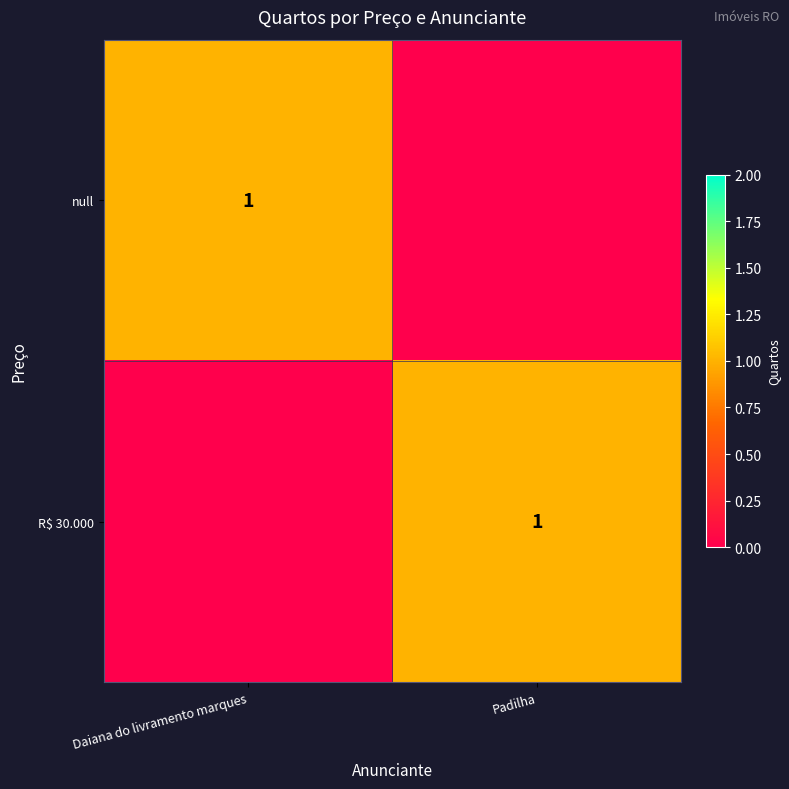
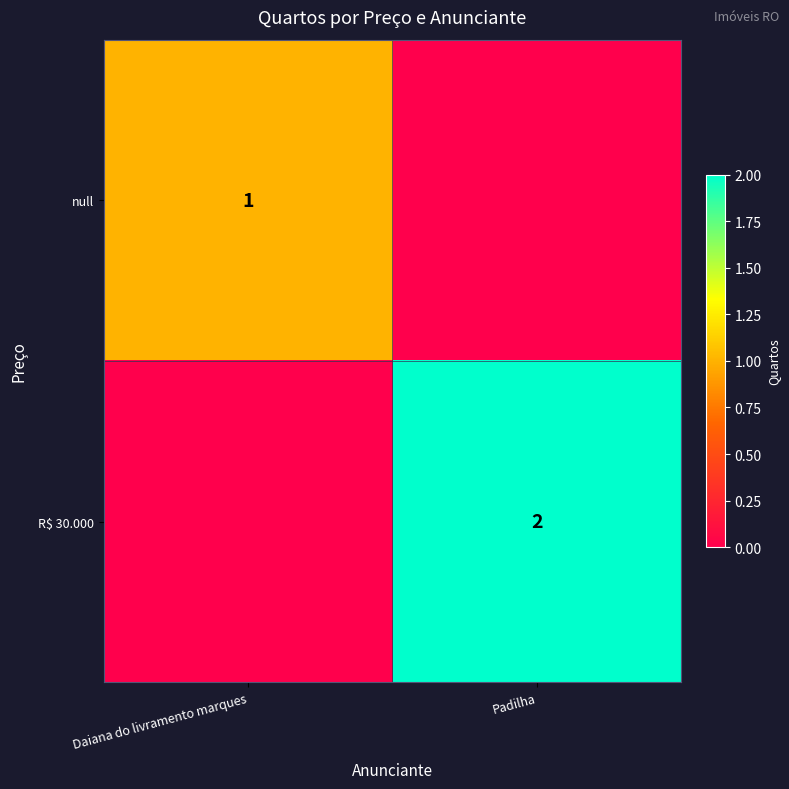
  {
    "null": {
      "Daiana do livramento marques": 1
    },
    "R$ 30.000": {
-     "Padilha": 1
+     "Padilha": 2
    }
  }
